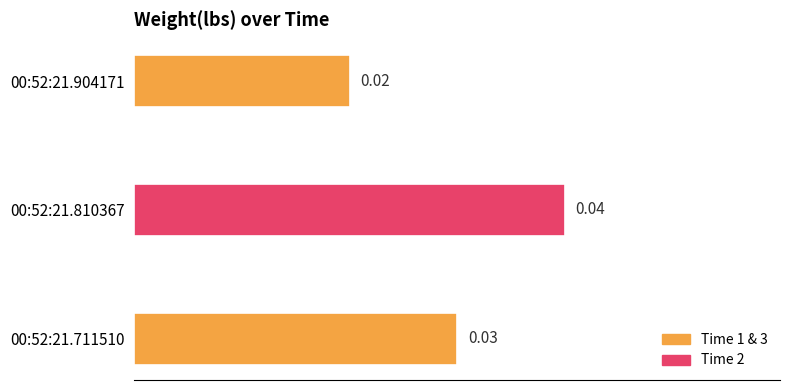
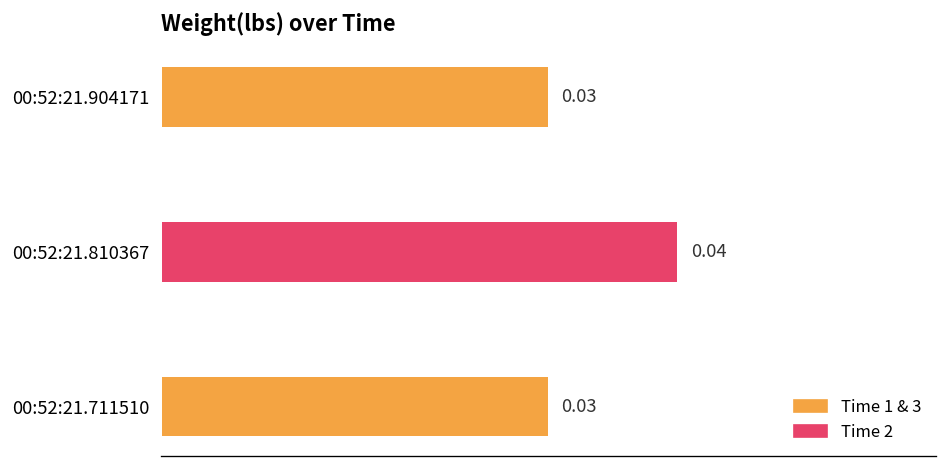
  {
-   "00:52:21.904171": 0.02,
+   "00:52:21.904171": 0.03,
    "00:52:21.810367": 0.04,
    "00:52:21.711510": 0.03
  }
